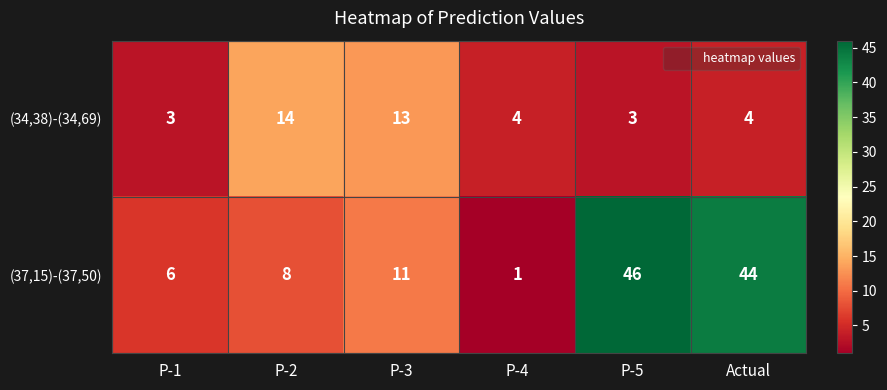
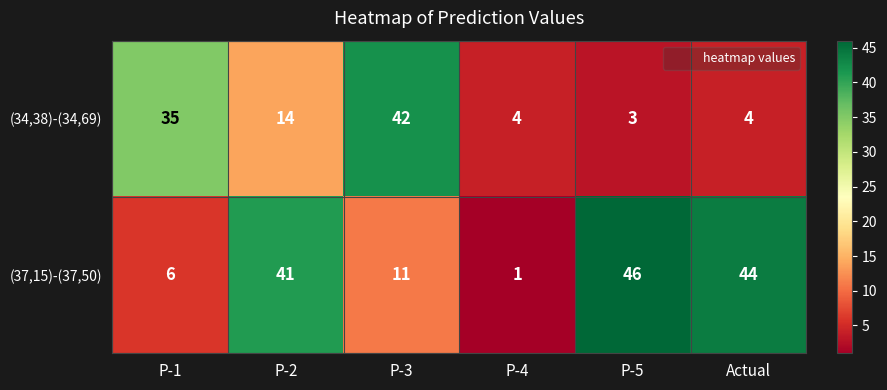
  {
    "(34,38)-(34,69)": {
-     "P-1": 3,
+     "P-1": 35,
      "P-2": 14,
-     "P-3": 13,
+     "P-3": 42,
      "P-4": 4,
      "P-5": 3,
      "Actual": 4
    },
    "(37,15)-(37,50)": {
      "P-1": 6,
-     "P-2": 8,
+     "P-2": 41,
      "P-3": 11,
      "P-4": 1,
      "P-5": 46,
      "Actual": 44
    }
  }
